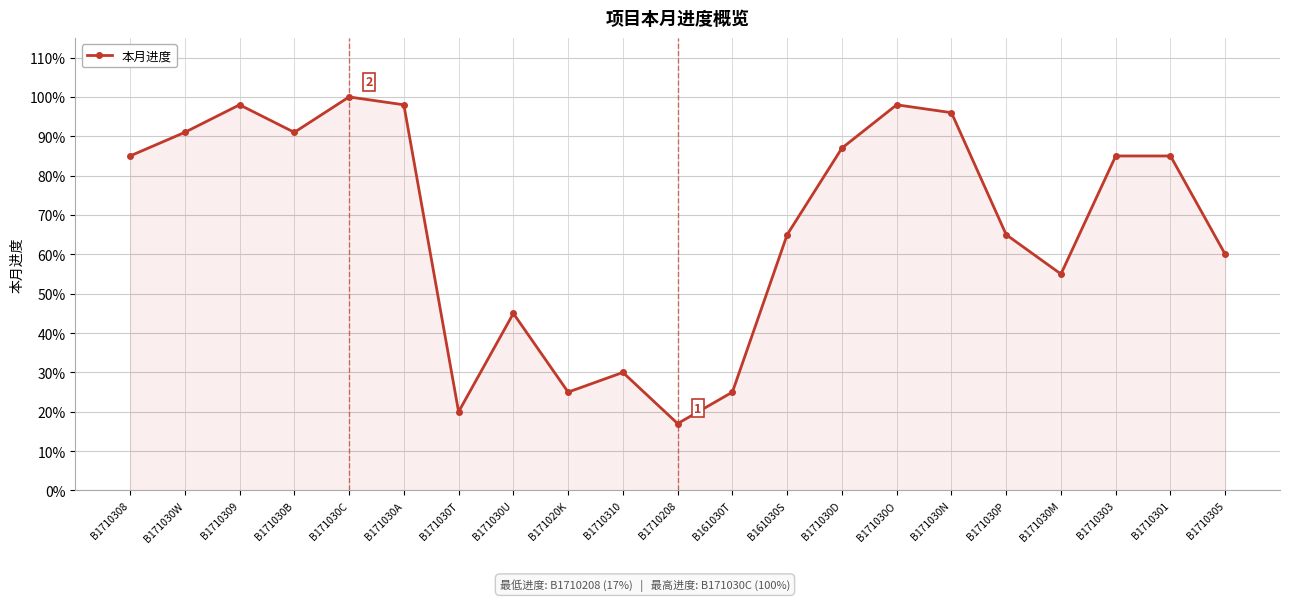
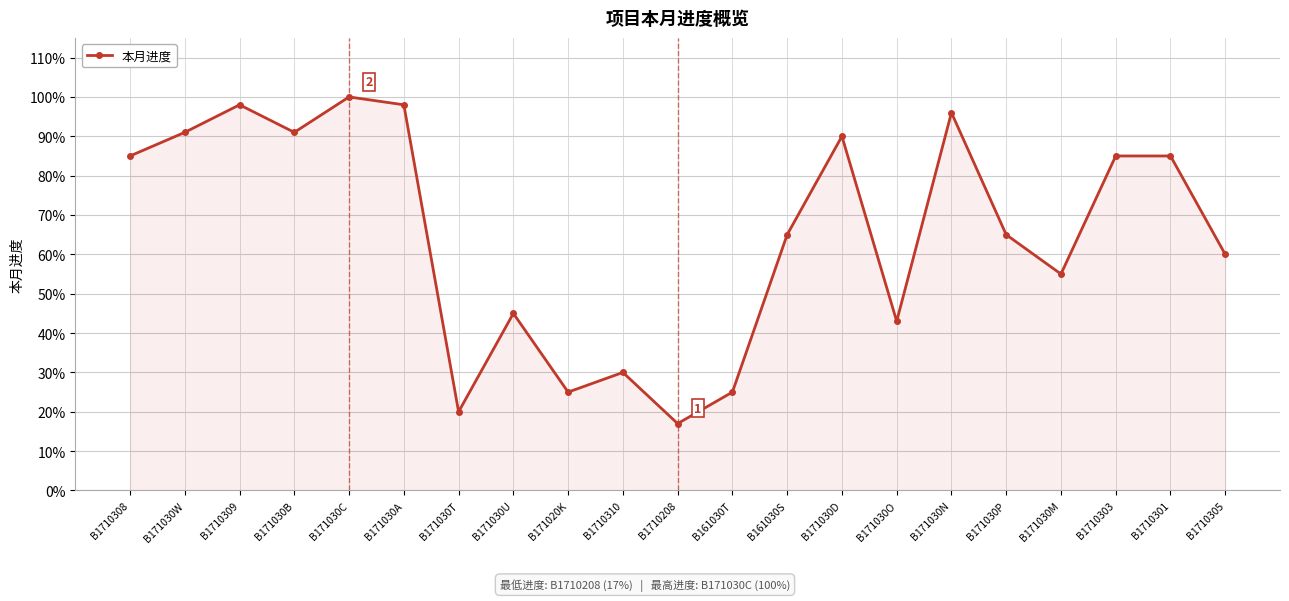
  {
    "B1710308": "85%",
    "B171030W": "91%",
    "B1710309": "98%",
    "B171030B": "91%",
    "B171030A": "98%",
    "B171030T": "20%",
    "B171030U": "45%",
    "B171020K": "25%",
    "B1710310": "30%",
    "B161030T": "25%",
    "B161030S": "65%",
-   "B171030D": "87%",
-   "B171030O": "98%",
+   "B171030D": "90%",
+   "B171030O": "43%",
    "B171030N": "96%",
    "B171030P": "65%",
    "B171030M": "55%",
    "B1710303": "85%",
    "B1710301": "85%",
    "B1710305": "60%"
  }
